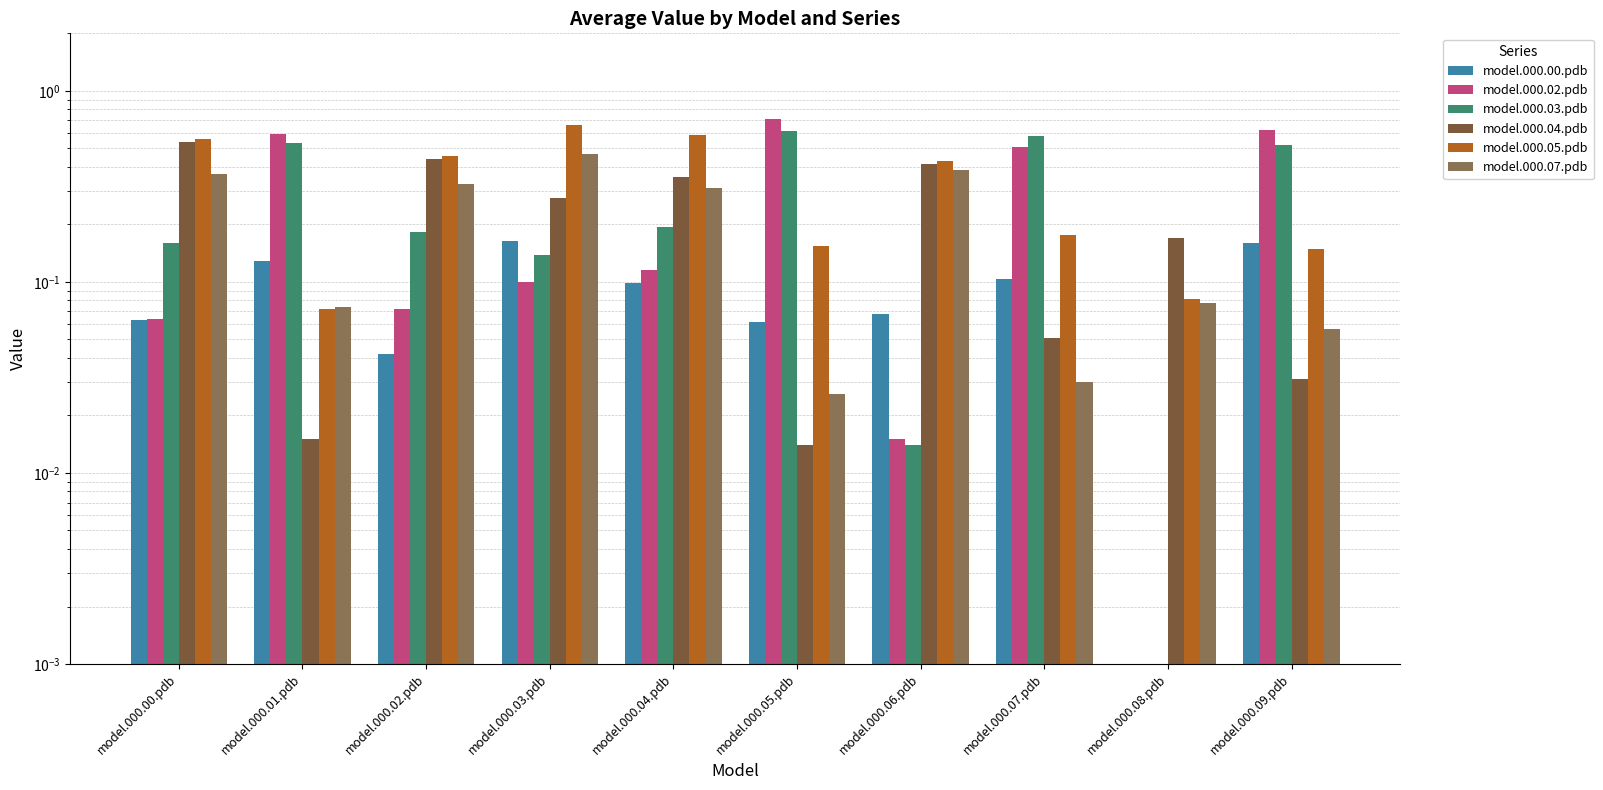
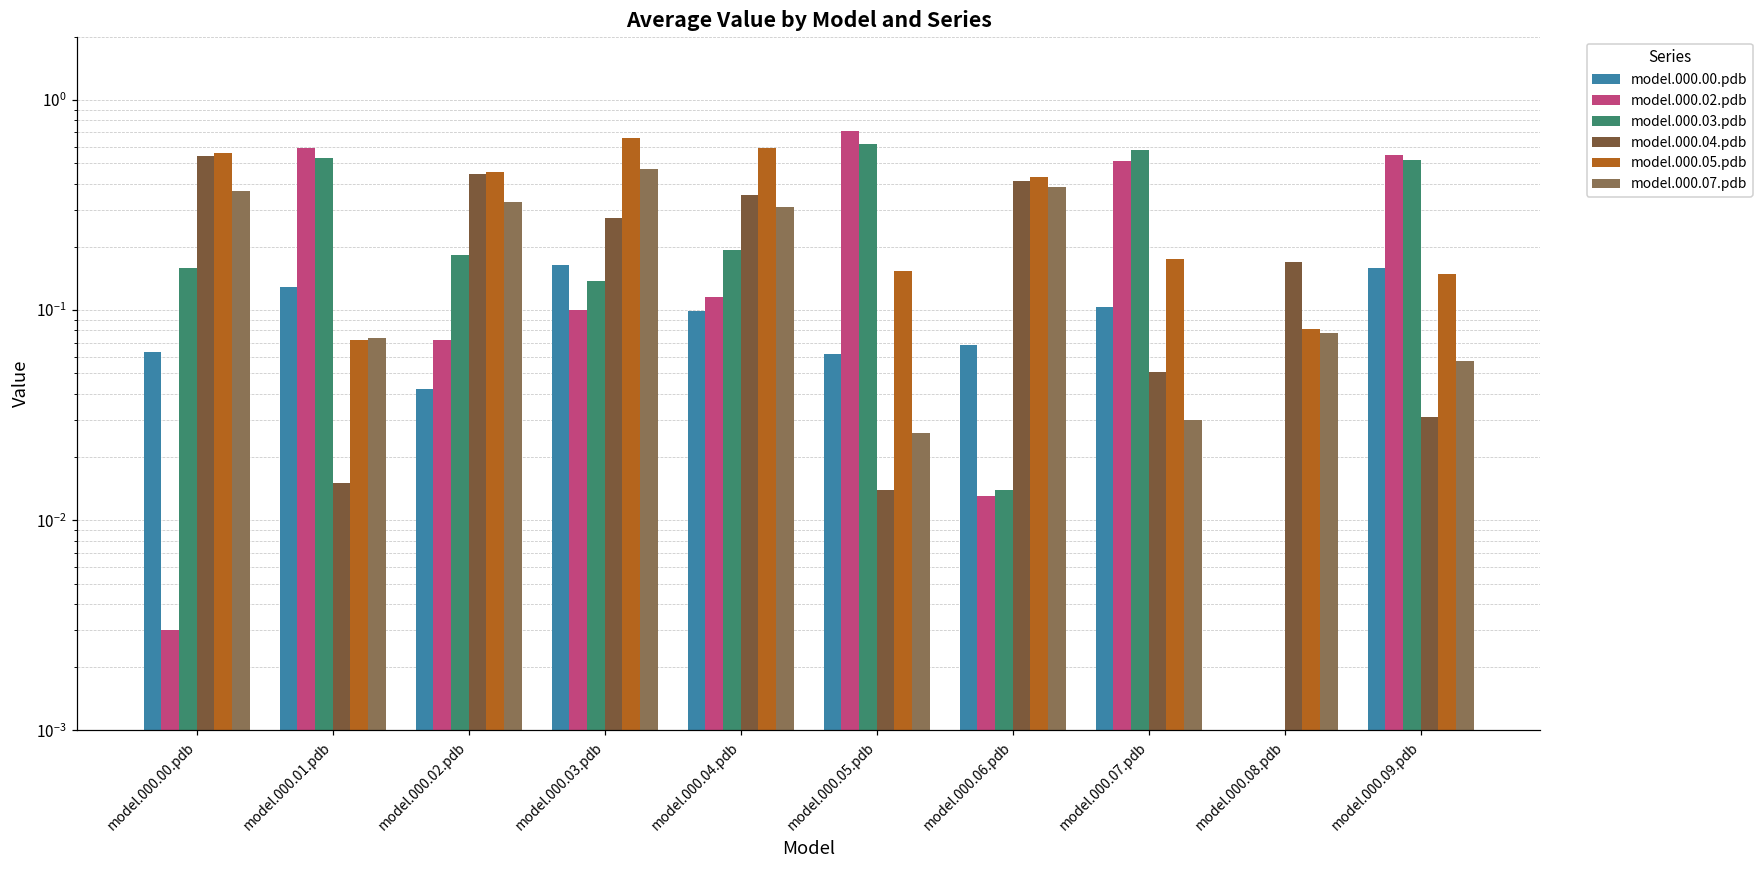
  {
    "model.000.02.pdb": {
-     "model.000.00.pdb": 0.064,
+     "model.000.00.pdb": 0.003,
      "model.000.01.pdb": 0.59,
      "model.000.02.pdb": 0.072,
      "model.000.03.pdb": 0.10,
      "model.000.04.pdb": 0.12,
      "model.000.05.pdb": 0.71,
-     "model.000.06.pdb": 0.015,
+     "model.000.06.pdb": 0.013,
      "model.000.07.pdb": 0.51,
-     "model.000.09.pdb": 0.62
+     "model.000.09.pdb": 0.55
    },
    "model.000.05.pdb": {
      "model.000.00.pdb": 0.56,
      "model.000.01.pdb": 0.072,
      "model.000.02.pdb": 0.46,
      "model.000.03.pdb": 0.66,
      "model.000.04.pdb": 0.59,
      "model.000.05.pdb": 0.15,
      "model.000.06.pdb": 0.43,
      "model.000.07.pdb": 0.18,
      "model.000.08.pdb": 0.081,
      "model.000.09.pdb": 0.15
    }
  }
